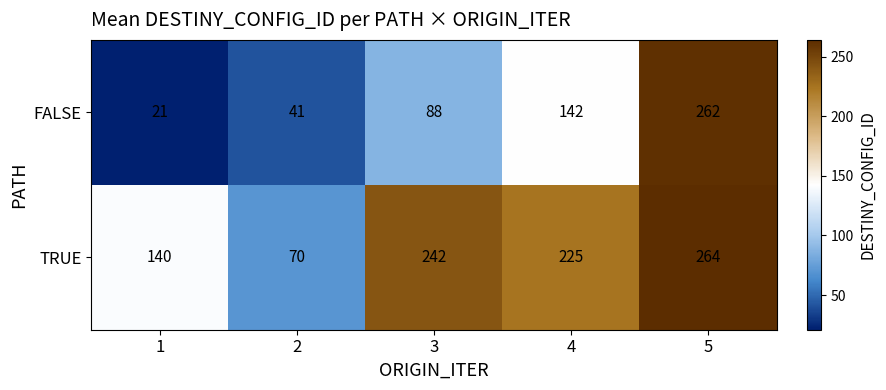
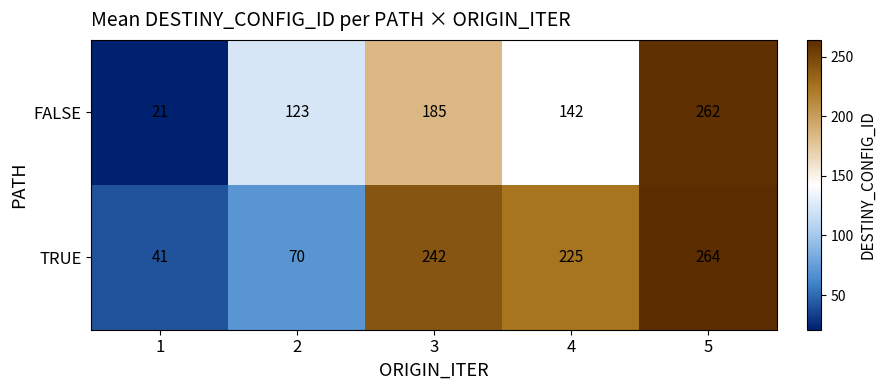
  {
    "FALSE": {
      "1": 21,
-     "2": 41,
-     "3": 88,
+     "2": 123,
+     "3": 185,
      "4": 142,
      "5": 262
    },
    "TRUE": {
-     "1": 140,
+     "1": 41,
      "2": 70,
      "3": 242,
      "4": 225,
      "5": 264
    }
  }
